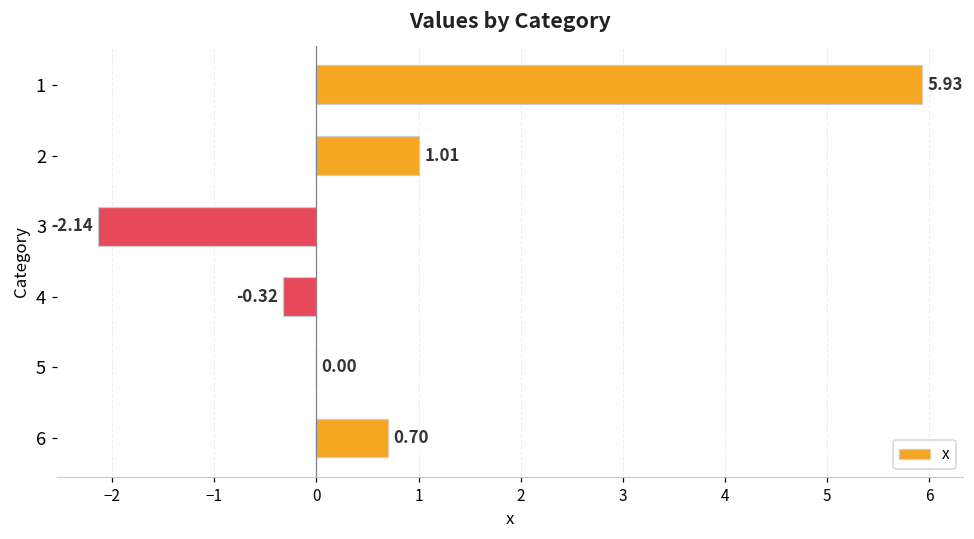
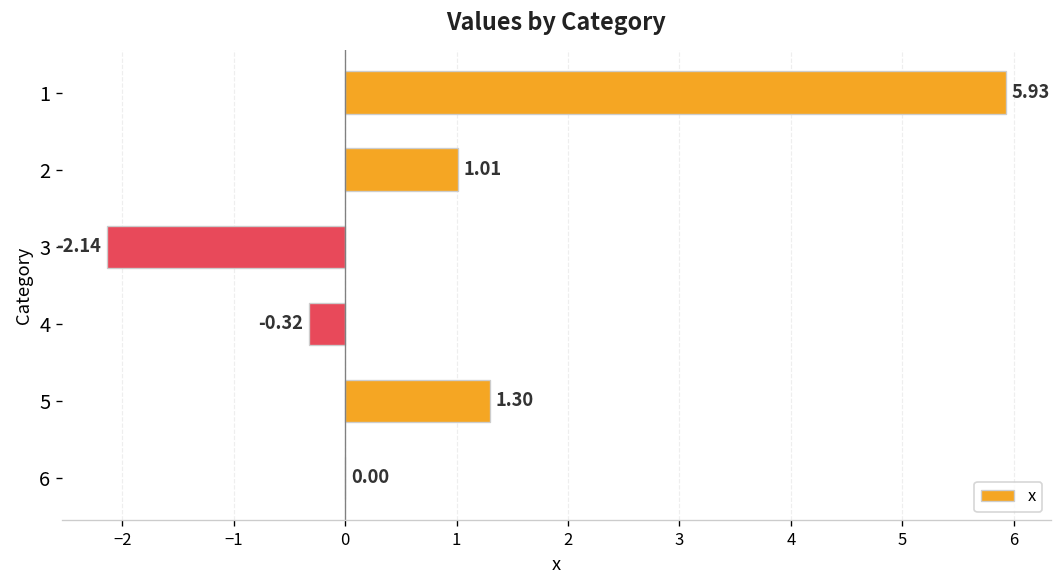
  {
    "1": 5.93,
    "2": 1.01,
    "3": -2.14,
    "4": -0.32,
-   "5": 0.00,
-   "6": 0.70
+   "5": 1.30,
+   "6": 0.00
  }
